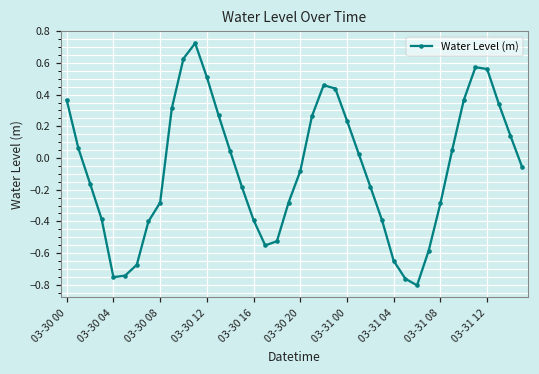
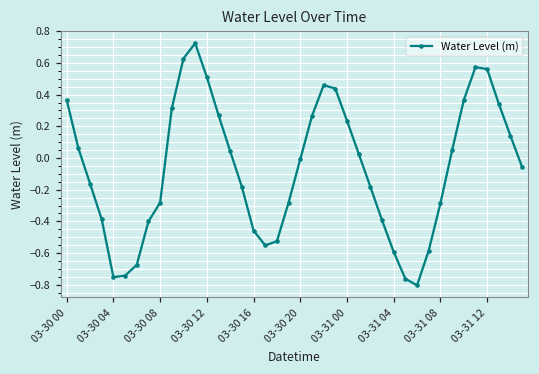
  {
    "03-30 00": 0.37,
    "03-30 04": -0.75,
    "03-30 08": -0.28,
    "03-30 12": 0.51,
-   "03-30 16": -0.39,
-   "03-30 20": -0.08,
+   "03-30 16": -0.46,
+   "03-30 20": -0.01,
    "03-31 00": 0.24,
-   "03-31 04": -0.65,
+   "03-31 04": -0.59,
    "03-31 08": -0.29,
    "03-31 12": 0.56
  }
